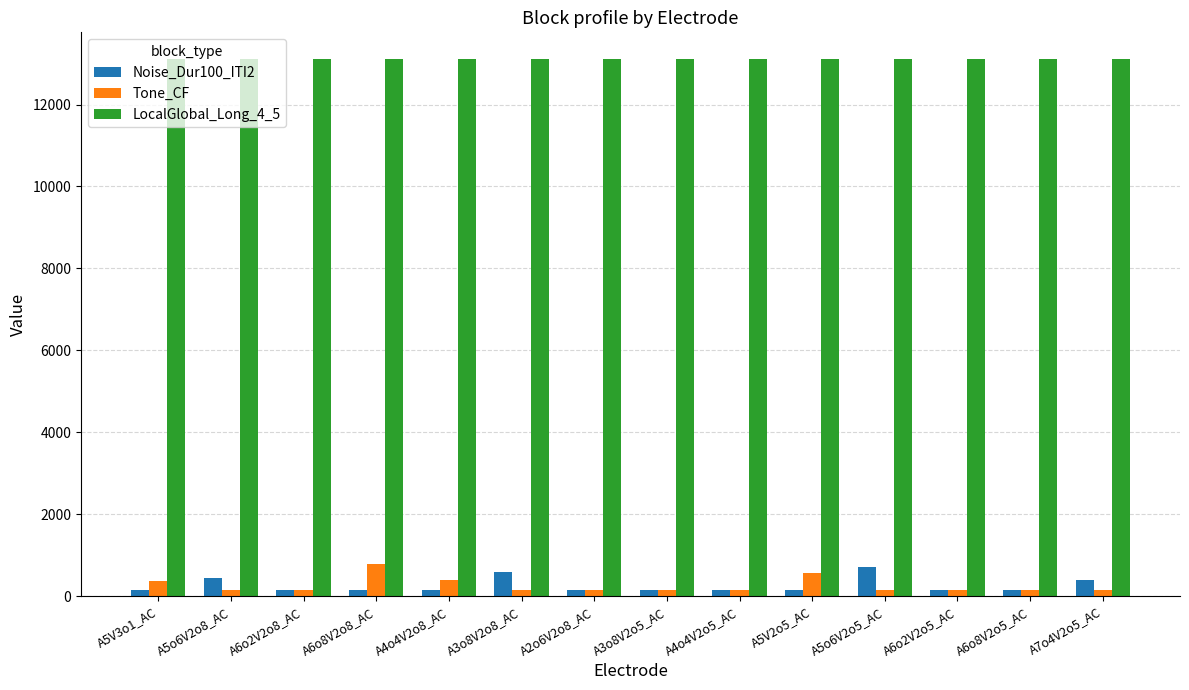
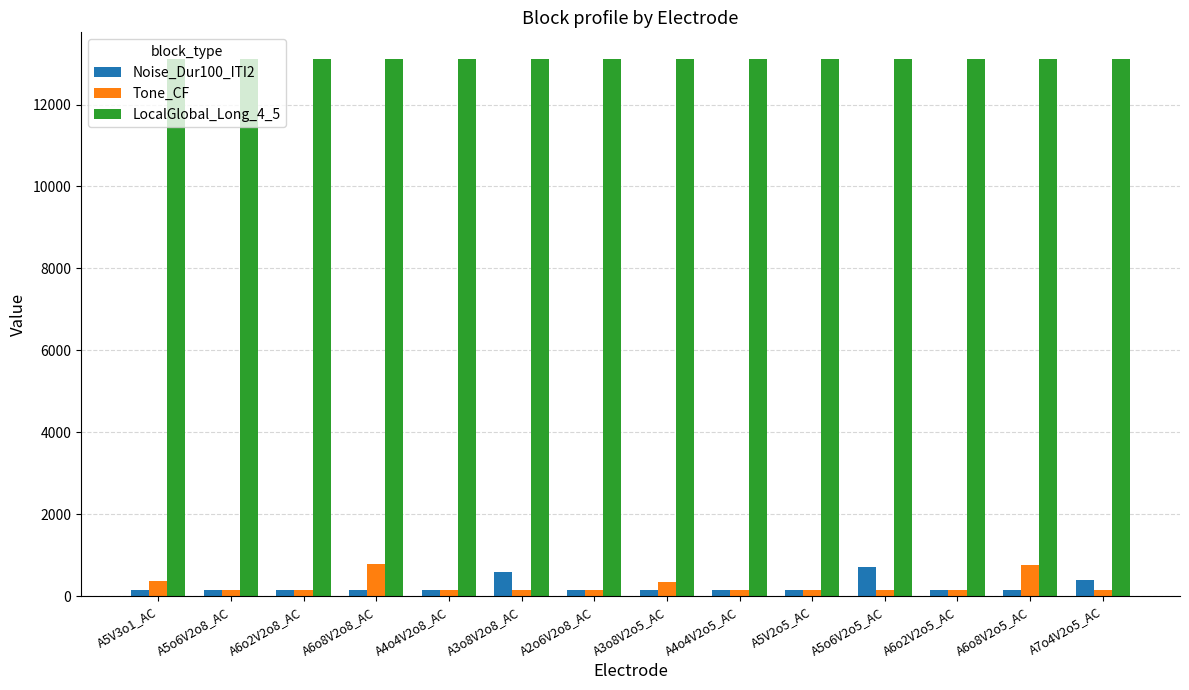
  {
    "Noise_Dur100_ITI2": {
      "A5V3o1_AC": 100,
-     "A5o6V2o8_AC": 500,
+     "A5o6V2o8_AC": 100,
      "A6o2V2o8_AC": 100,
      "A6o8V2o8_AC": 200,
      "A4o4V2o8_AC": 200,
      "A3o8V2o8_AC": 600,
      "A2o6V2o8_AC": 200,
      "A3o8V2o5_AC": 200,
      "A4o4V2o5_AC": 200,
      "A5V2o5_AC": 200,
      "A5o6V2o5_AC": 700,
      "A6o2V2o5_AC": 200,
      "A6o8V2o5_AC": 200,
      "A7o4V2o5_AC": 400
    },
    "Tone_CF": {
      "A5V3o1_AC": 400,
      "A5o6V2o8_AC": 100,
      "A6o2V2o8_AC": 100,
      "A6o8V2o8_AC": 800,
-     "A4o4V2o8_AC": 400,
+     "A4o4V2o8_AC": 200,
      "A3o8V2o8_AC": 200,
      "A2o6V2o8_AC": 200,
-     "A3o8V2o5_AC": 200,
+     "A3o8V2o5_AC": 400,
      "A4o4V2o5_AC": 200,
-     "A5V2o5_AC": 600,
+     "A5V2o5_AC": 200,
      "A5o6V2o5_AC": 200,
      "A6o2V2o5_AC": 200,
-     "A6o8V2o5_AC": 200,
+     "A6o8V2o5_AC": 800,
      "A7o4V2o5_AC": 200
    },
    "LocalGlobal_Long_4_5": {
      "A6o2V2o8_AC": 13100,
      "A6o8V2o8_AC": 13100,
      "A4o4V2o8_AC": 13100,
      "A3o8V2o8_AC": 13100,
      "A2o6V2o8_AC": 13100,
      "A3o8V2o5_AC": 13100,
      "A4o4V2o5_AC": 13100,
      "A5V2o5_AC": 13100,
      "A5o6V2o5_AC": 13100,
      "A6o2V2o5_AC": 13100,
      "A6o8V2o5_AC": 13100,
      "A7o4V2o5_AC": 13100
    }
  }
